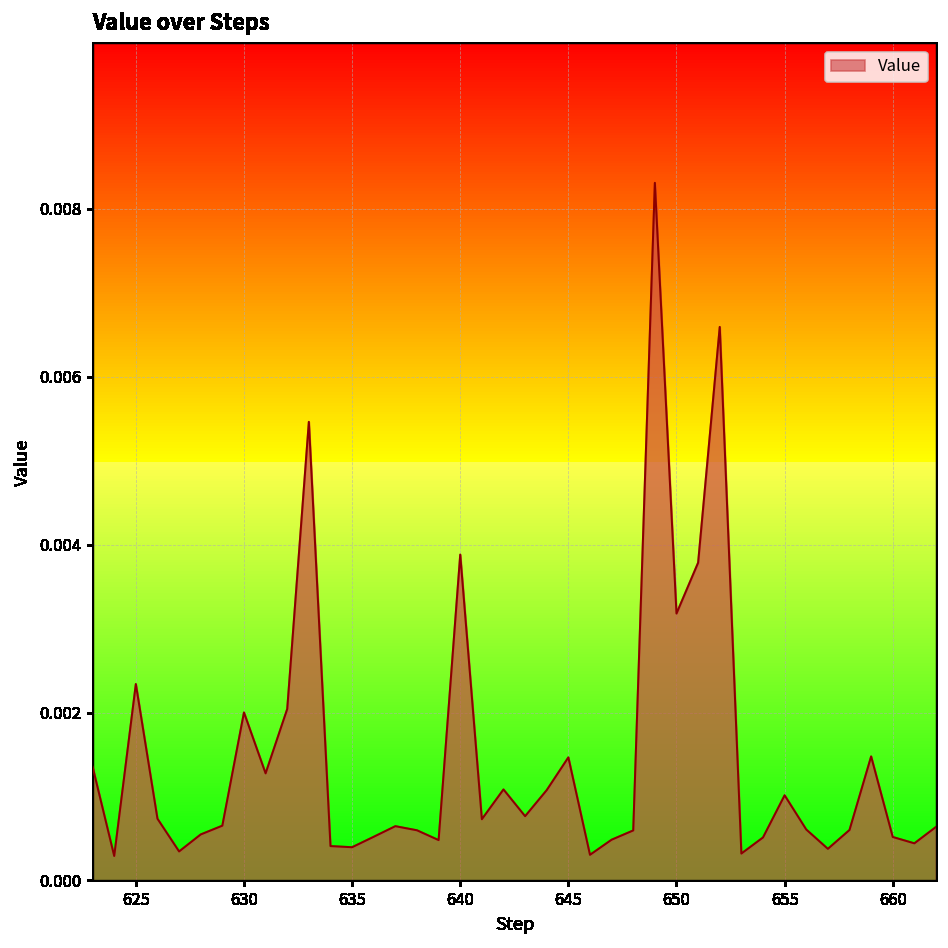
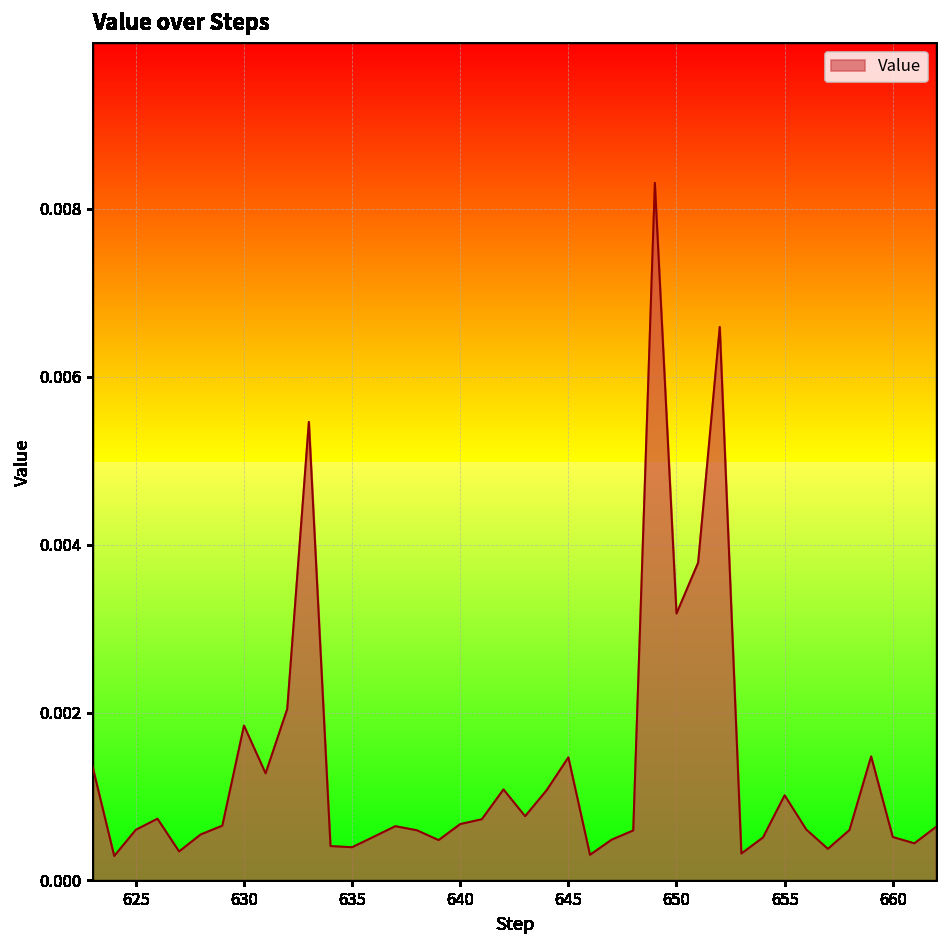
  {
-   "625": 0.0023,
-   "630": 0.0020,
+   "625": 0.0006,
+   "630": 0.0018,
    "635": 0.0004,
-   "640": 0.0039,
+   "640": 0.0007,
    "645": 0.0015,
    "650": 0.0032,
    "655": 0.0010,
    "660": 0.0005
  }
